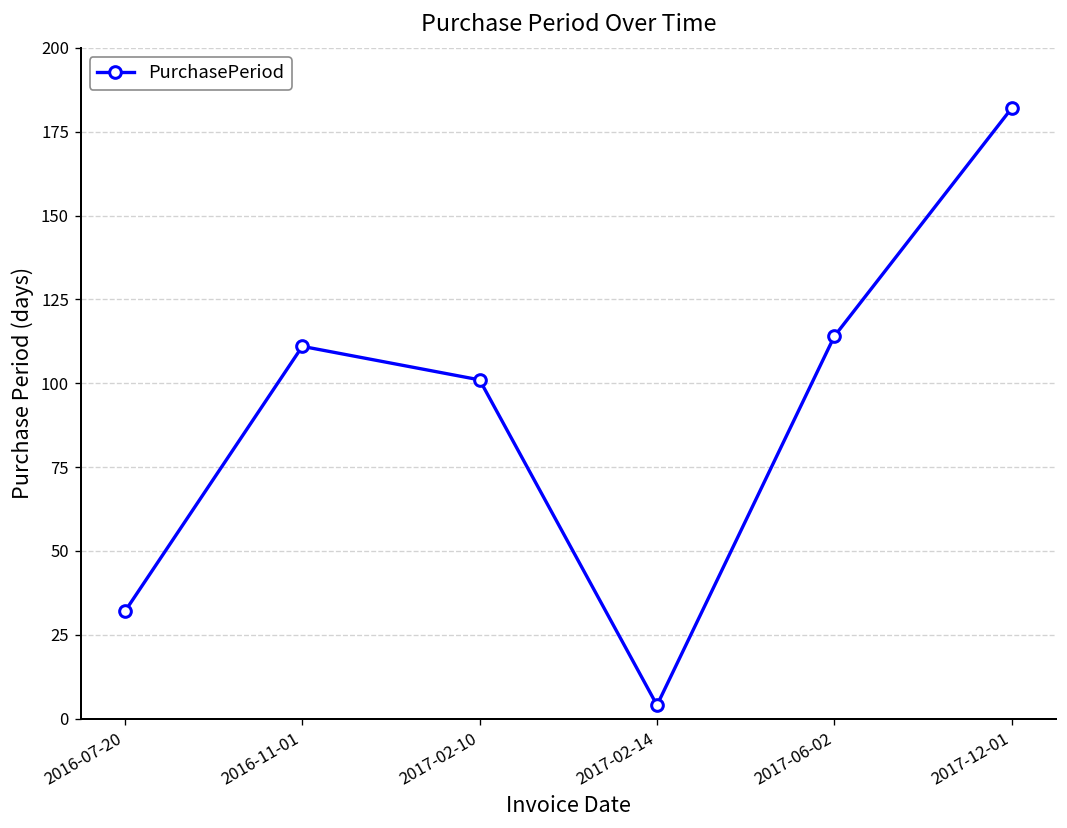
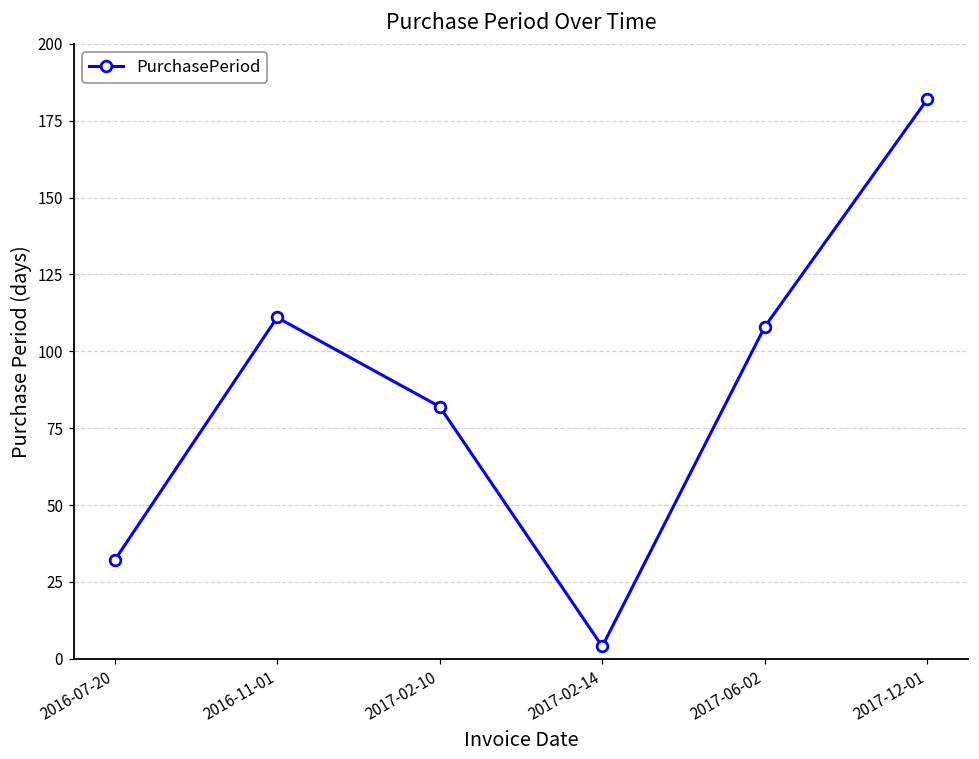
  {
    "2016-07-20": 32,
    "2016-11-01": 111,
-   "2017-02-10": 101,
+   "2017-02-10": 82,
    "2017-02-14": 4,
-   "2017-06-02": 114,
+   "2017-06-02": 108,
    "2017-12-01": 182
  }
